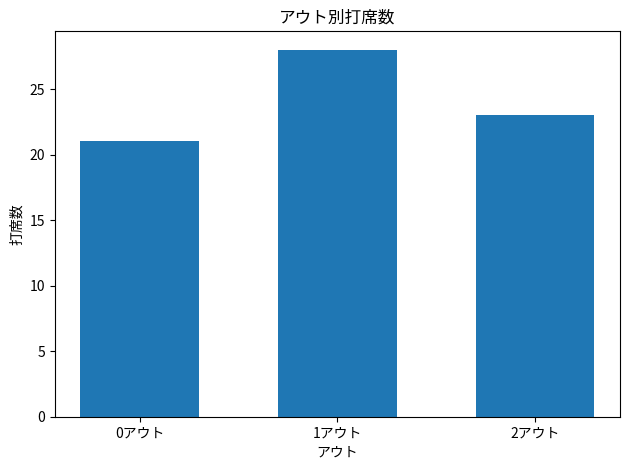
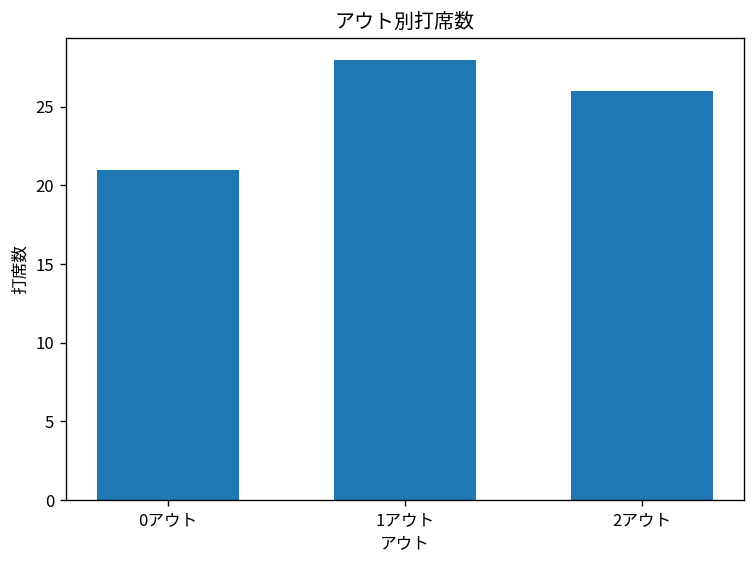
  {
    "0アウト": 21,
    "1アウト": 28,
-   "2アウト": 23
+   "2アウト": 26
  }
